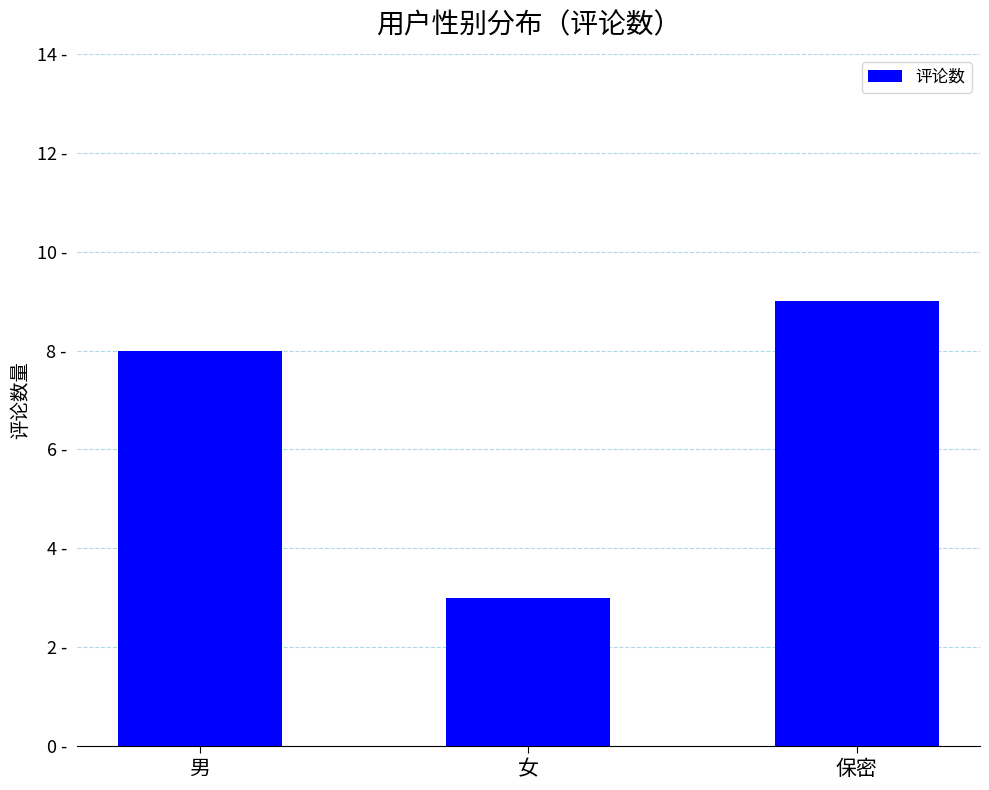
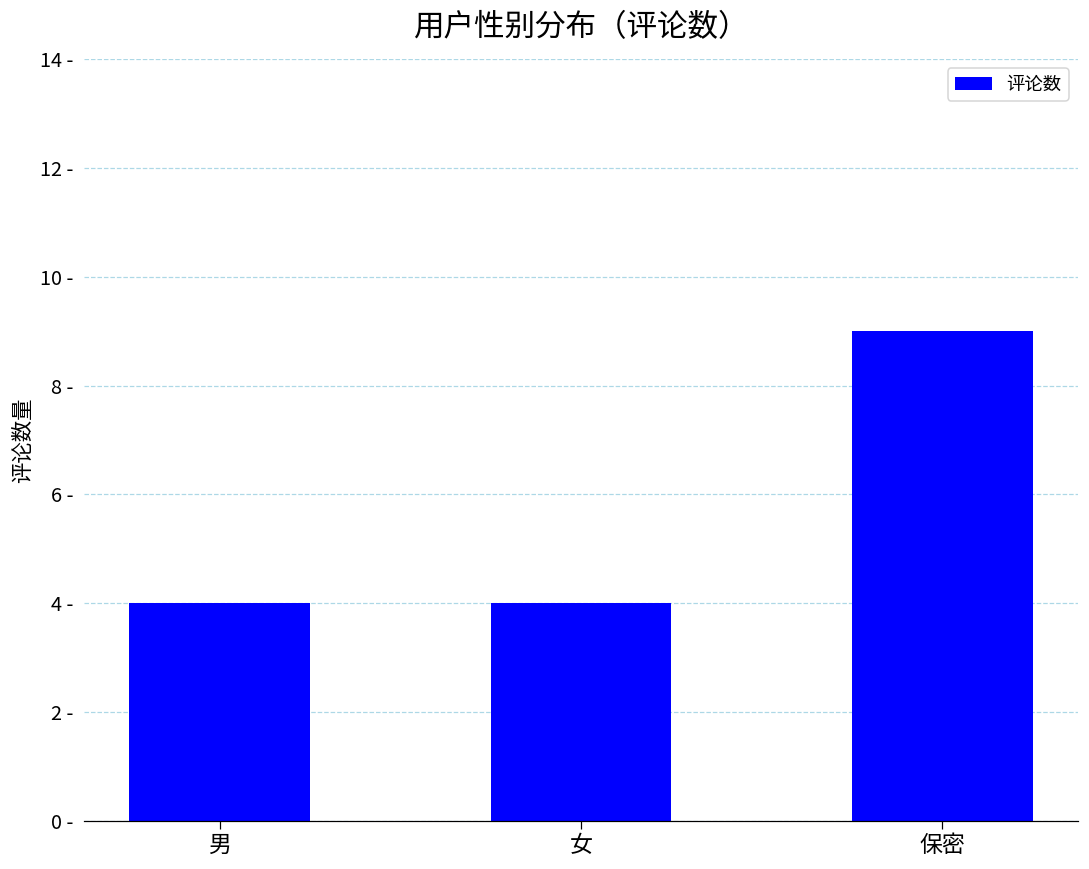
  {
-   "男": "8 -",
-   "女": "3 -",
+   "男": "4 -",
+   "女": "4 -",
    "保密": "9 -"
  }
